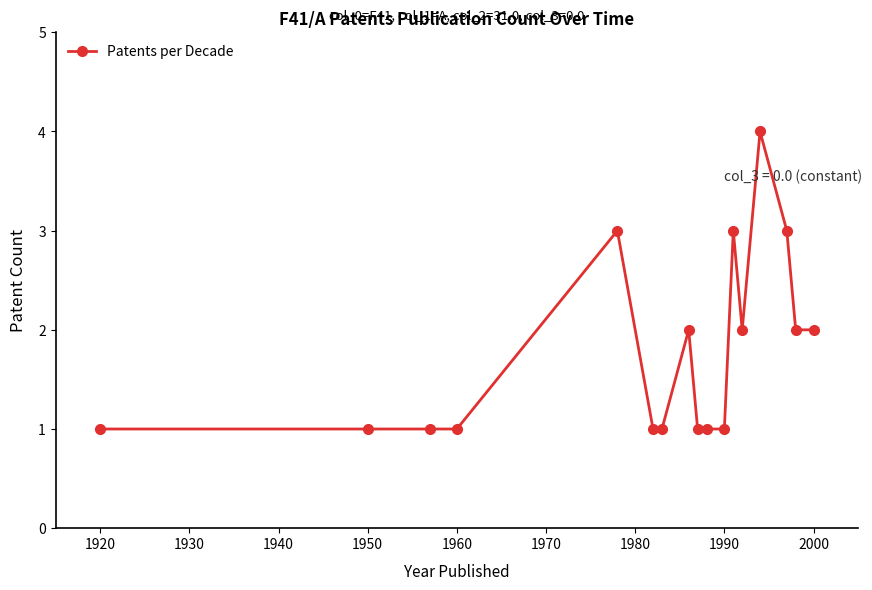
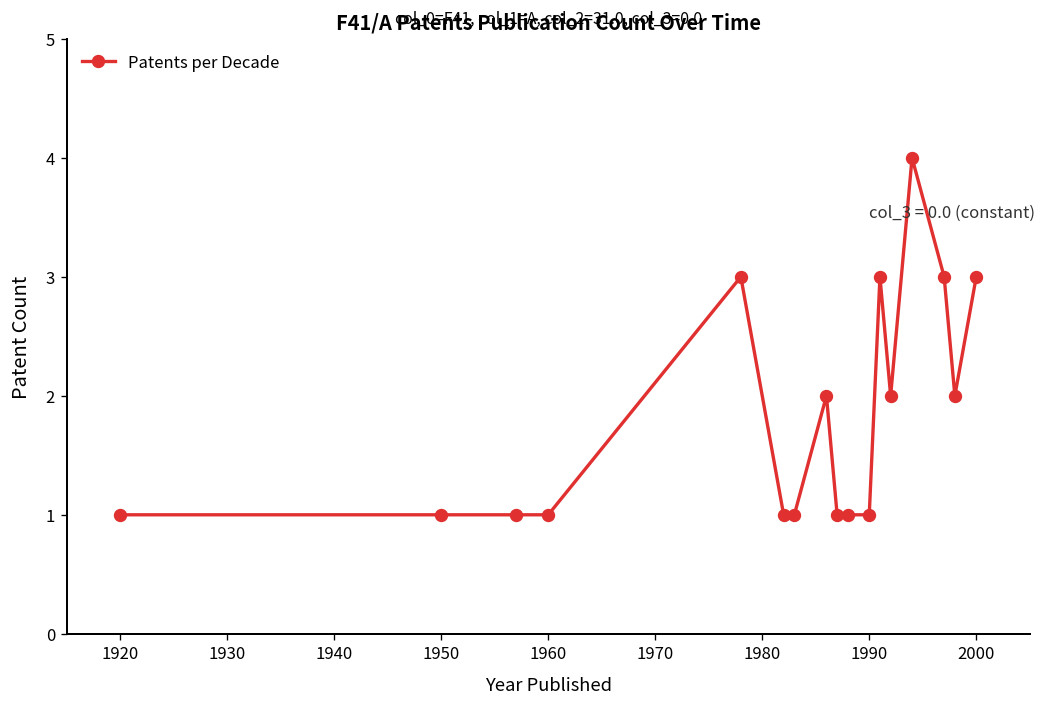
  {
    "1920": 1,
    "1950": 1,
    "1960": 1,
    "1990": 1,
-   "2000": 2
+   "2000": 3
  }
